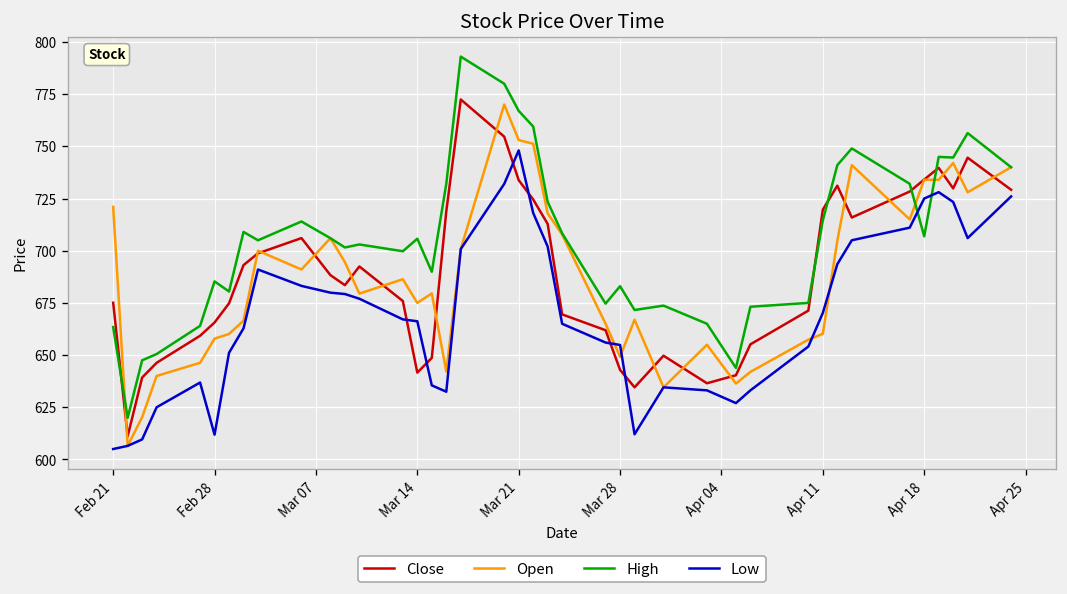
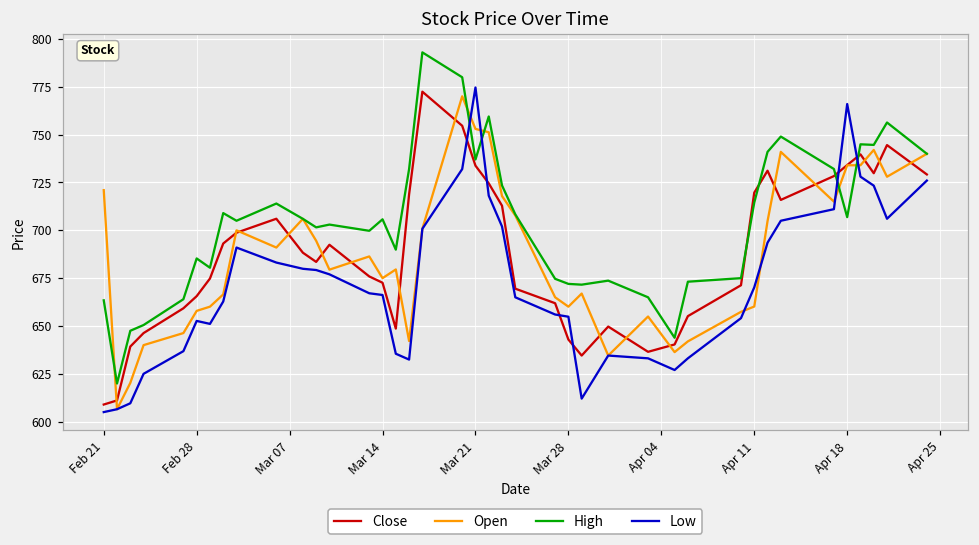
  {
    "Close": {
-     "Feb 21": 675,
+     "Feb 21": 609,
      "Feb 28": 666,
-     "Mar 14": 642,
+     "Mar 14": 673,
      "Mar 21": 734,
      "Mar 28": 643,
      "Apr 11": 720
    },
    "Open": {
      "Feb 21": 721,
      "Feb 28": 658,
      "Mar 14": 675,
      "Mar 21": 753,
-     "Mar 28": 649,
+     "Mar 28": 660,
      "Apr 11": 660
    },
    "High": {
      "Feb 21": 663,
      "Feb 28": 685,
      "Mar 14": 706,
-     "Mar 21": 767,
-     "Mar 28": 683,
+     "Mar 21": 737,
+     "Mar 28": 672,
      "Apr 11": 715,
      "Apr 18": 707
    },
    "Low": {
      "Feb 21": 605,
-     "Feb 28": 612,
+     "Feb 28": 653,
      "Mar 14": 666,
-     "Mar 21": 748,
+     "Mar 21": 775,
      "Mar 28": 655,
      "Apr 11": 670,
-     "Apr 18": 725
+     "Apr 18": 766
    }
  }
